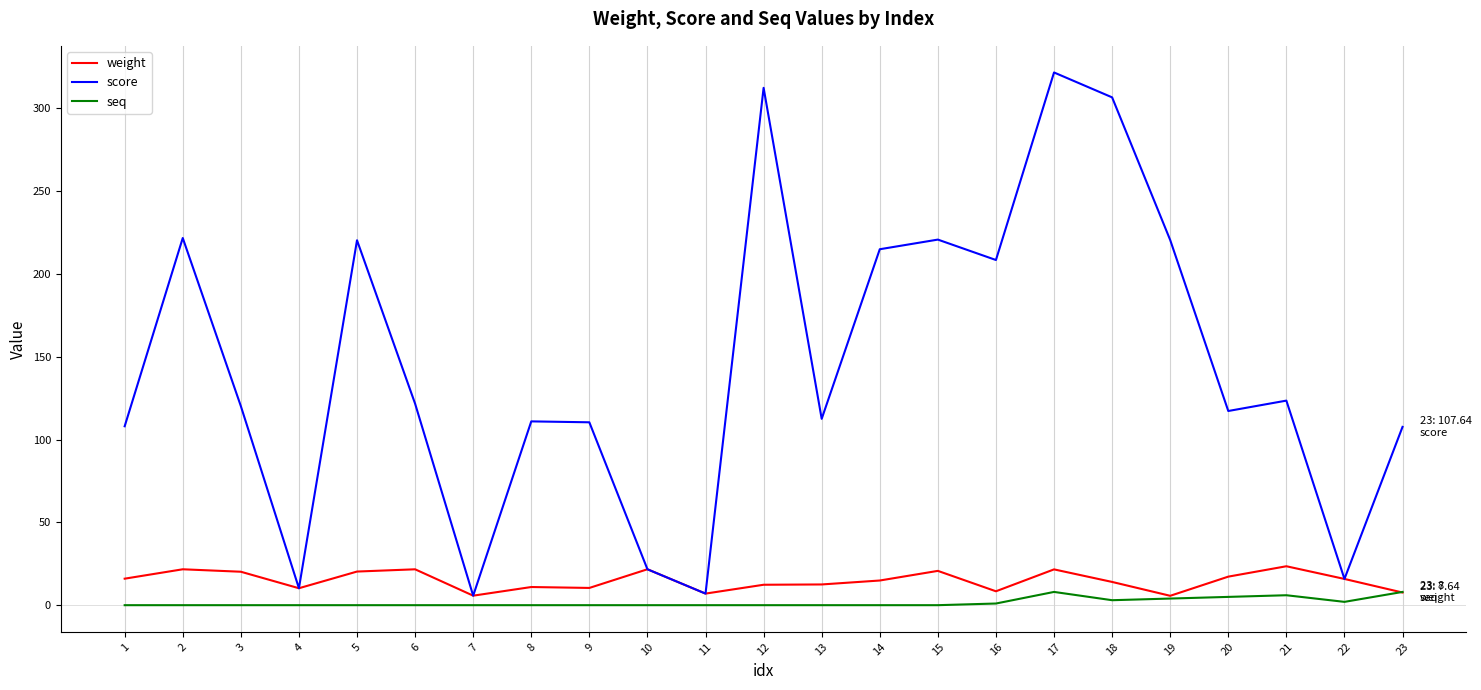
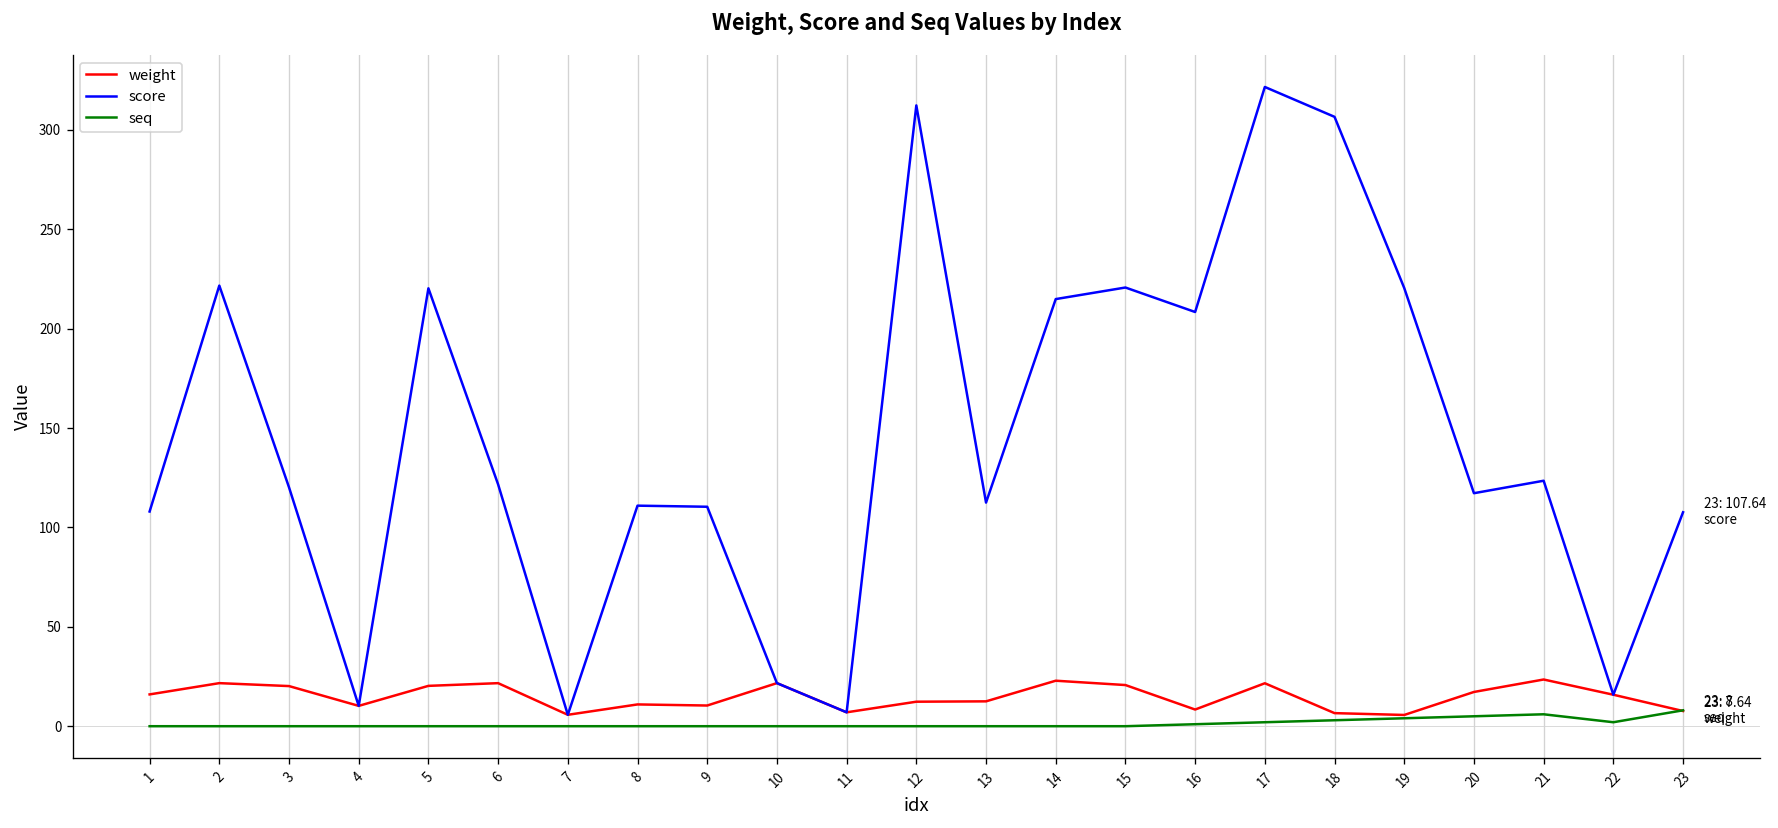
  {
    "weight": {
      "1": 16,
      "2": 22,
      "3": 20,
      "5": 20,
      "6": 22,
      "8": 11,
      "9": 10,
      "12": 12,
      "13": 13,
-     "14": 15,
+     "14": 23,
      "15": 21,
      "16": 8,
      "17": 22,
-     "18": 14,
+     "18": 7,
      "19": 6,
      "20": 17,
      "21": 24
    },
    "score": {
      "23": 107.64
    },
    "seq": {
      "1": 0,
      "2": 0,
      "3": 0,
      "4": 0,
      "5": 0,
      "6": 0,
      "7": 0,
      "8": 0,
      "9": 0,
      "10": 0,
      "11": 0,
      "12": 0,
      "13": 0,
      "14": 0,
      "15": 0,
      "16": 1,
-     "17": 8,
+     "17": 2,
      "18": 3,
      "19": 4,
      "20": 5,
      "21": 6,
      "22": 2
    }
  }
